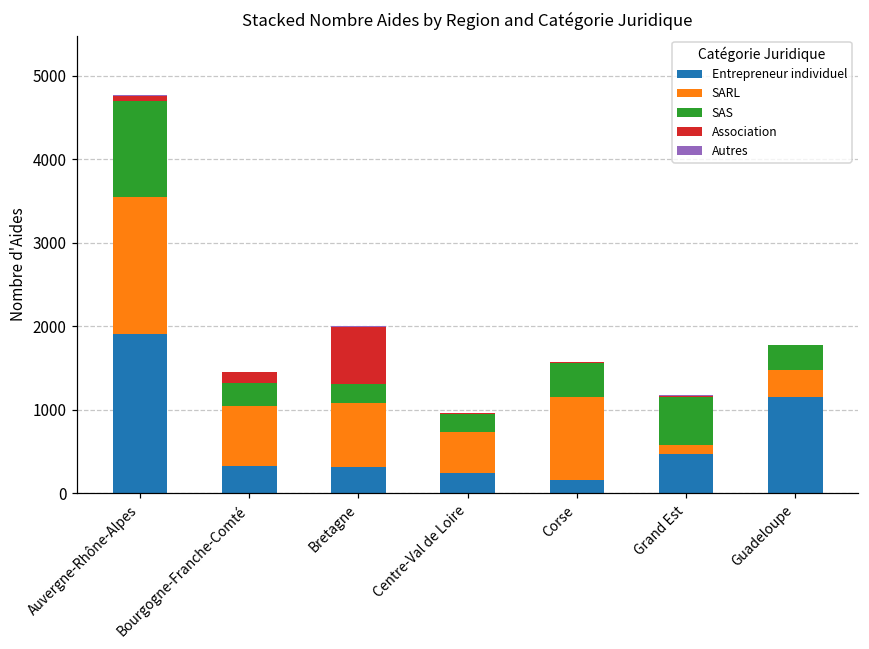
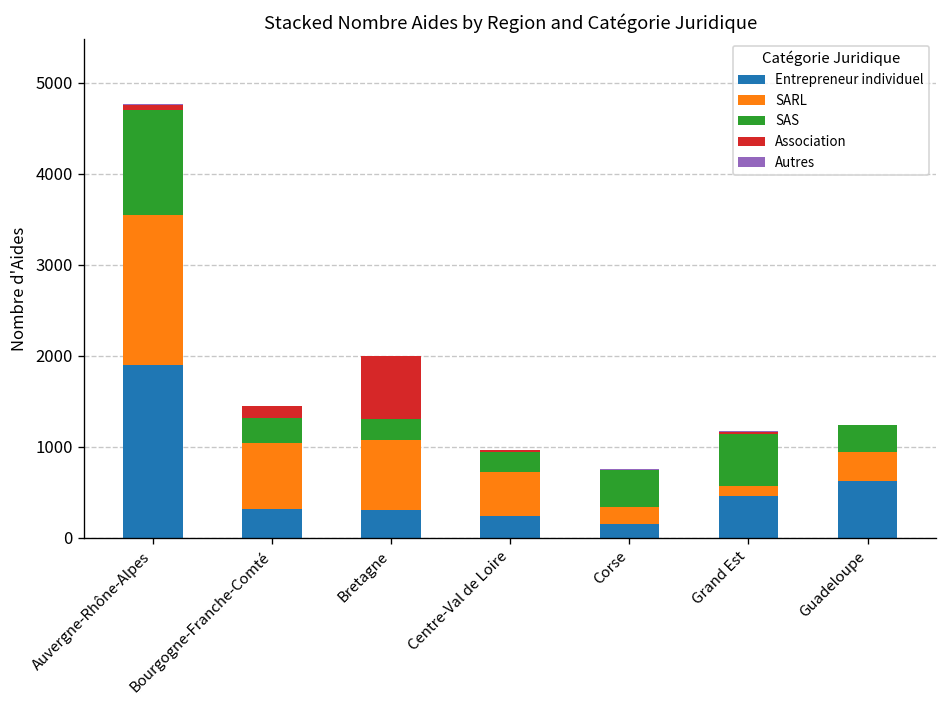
  {
    "Entrepreneur individuel": {
      "Auvergne-Rhône-Alpes": 1900,
      "Bourgogne-Franche-Comté": 300,
      "Bretagne": 300,
      "Centre-Val de Loire": 200,
      "Corse": 200,
      "Grand Est": 500,
-     "Guadeloupe": 1200
+     "Guadeloupe": 600
    },
    "SARL": {
      "Auvergne-Rhône-Alpes": 1600,
      "Bourgogne-Franche-Comté": 700,
      "Bretagne": 800,
      "Centre-Val de Loire": 500,
-     "Corse": 1000,
+     "Corse": 200,
      "Grand Est": 100,
      "Guadeloupe": 300
    },
    "SAS": {
      "Auvergne-Rhône-Alpes": 1200,
      "Bourgogne-Franche-Comté": 300,
      "Bretagne": 200,
      "Centre-Val de Loire": 200,
      "Corse": 400,
      "Grand Est": 600,
      "Guadeloupe": 300
    },
    "Association": {
      "Auvergne-Rhône-Alpes": 100,
      "Bourgogne-Franche-Comté": 100,
      "Bretagne": 700,
      "Guadeloupe": 0
    },
    "Autres": {
      "Guadeloupe": 0
    }
  }
